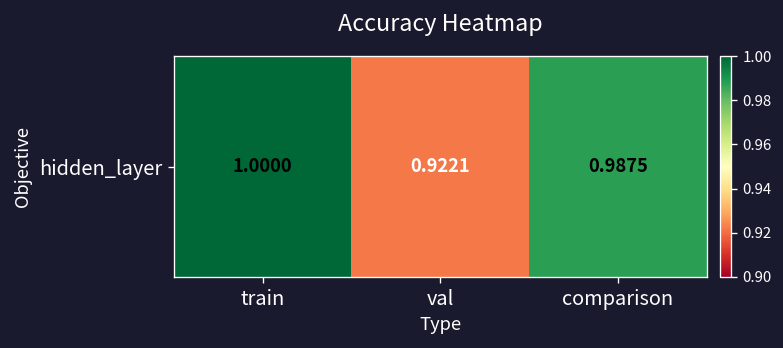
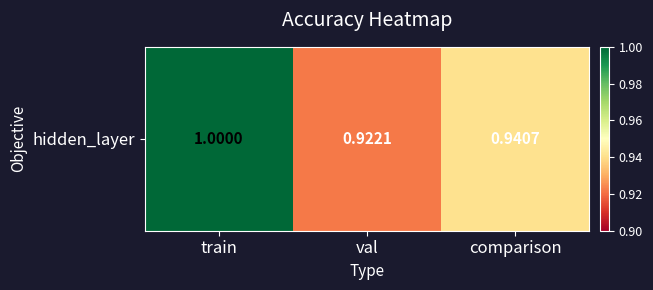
  {
    "hidden_layer": {
      "train": 1.0000,
      "val": 0.9221,
-     "comparison": 0.9875
+     "comparison": 0.9407
    }
  }
